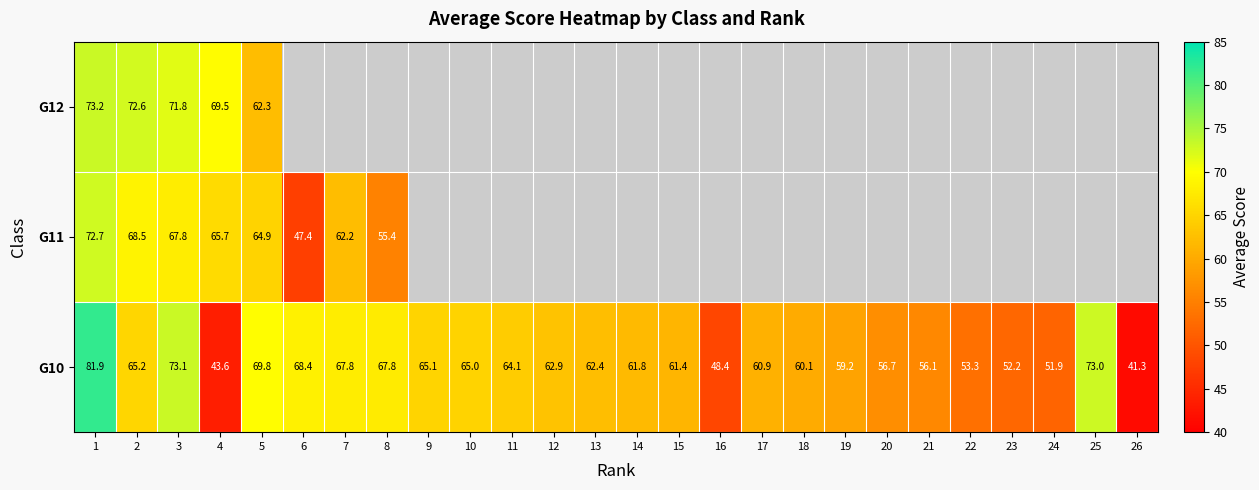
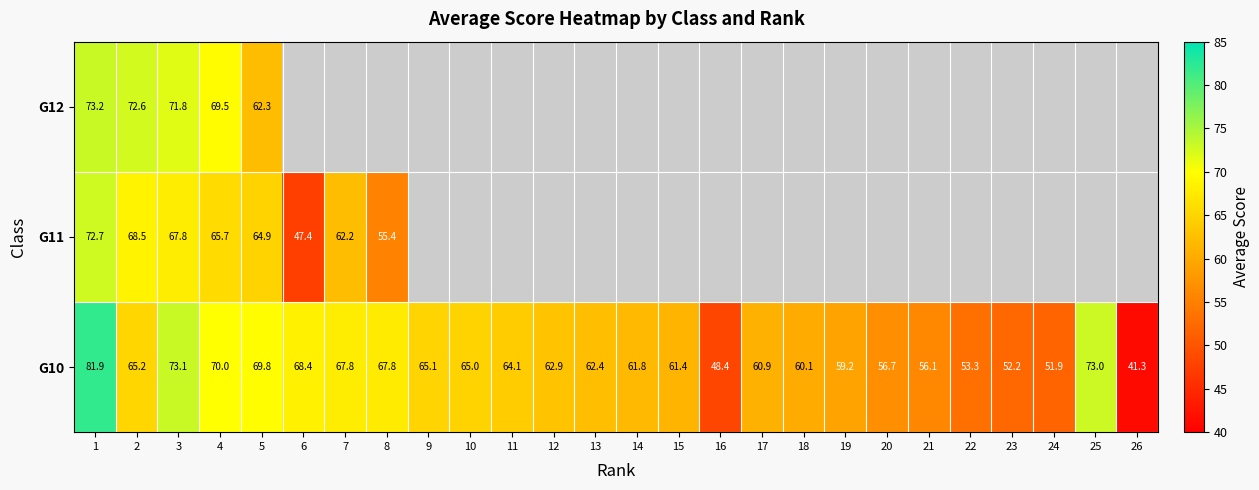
  {
    "G12": {
      "1": 73.2,
      "2": 72.6,
      "3": 71.8,
      "4": 69.5,
      "5": 62.3
    },
    "G11": {
      "1": 72.7,
      "2": 68.5,
      "3": 67.8,
      "4": 65.7,
      "5": 64.9,
      "6": 47.4,
      "7": 62.2,
      "8": 55.4
    },
    "G10": {
      "1": 81.9,
      "2": 65.2,
      "3": 73.1,
-     "4": 43.6,
+     "4": 70.0,
      "5": 69.8,
      "6": 68.4,
      "7": 67.8,
      "8": 67.8,
      "9": 65.1,
      "10": 65.0,
      "11": 64.1,
      "12": 62.9,
      "13": 62.4,
      "14": 61.8,
      "15": 61.4,
      "16": 48.4,
      "17": 60.9,
      "18": 60.1,
      "19": 59.2,
      "20": 56.7,
      "21": 56.1,
      "22": 53.3,
      "23": 52.2,
      "24": 51.9,
      "25": 73.0,
      "26": 41.3
    }
  }
